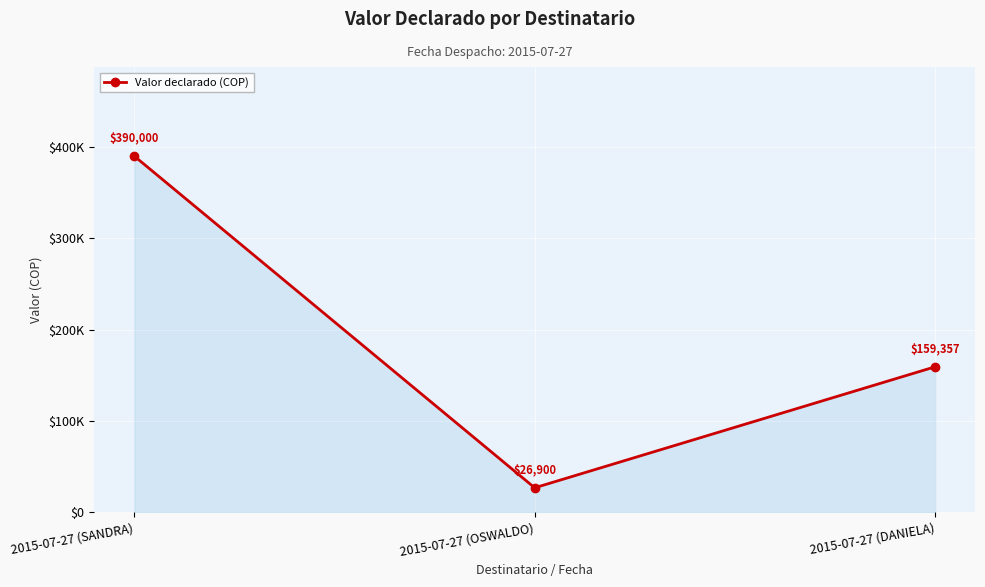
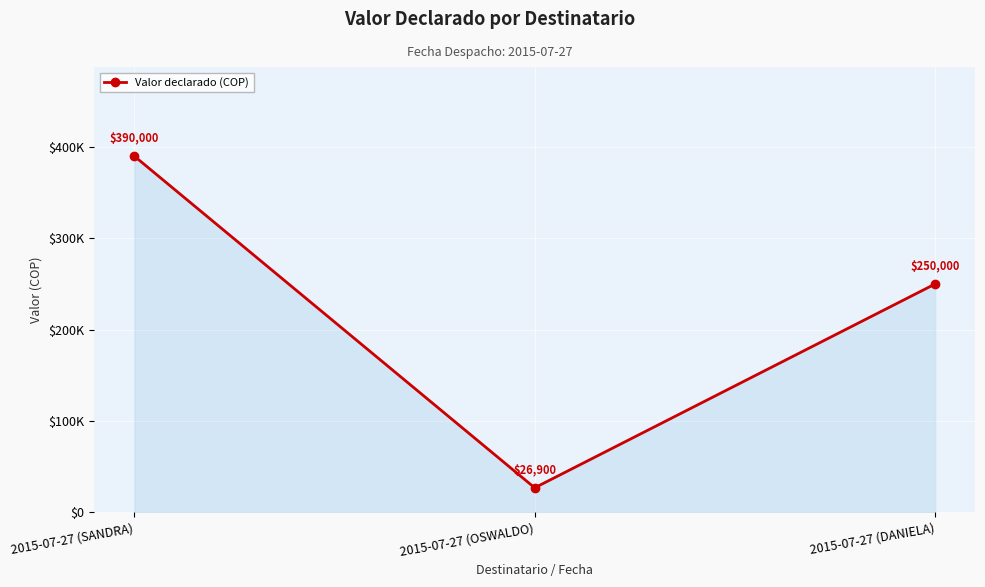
  {
    "2015-07-27 (SANDRA)": "$390,000",
    "2015-07-27 (OSWALDO)": "$26,900",
-   "2015-07-27 (DANIELA)": "$159,357"
+   "2015-07-27 (DANIELA)": "$250,000"
  }
